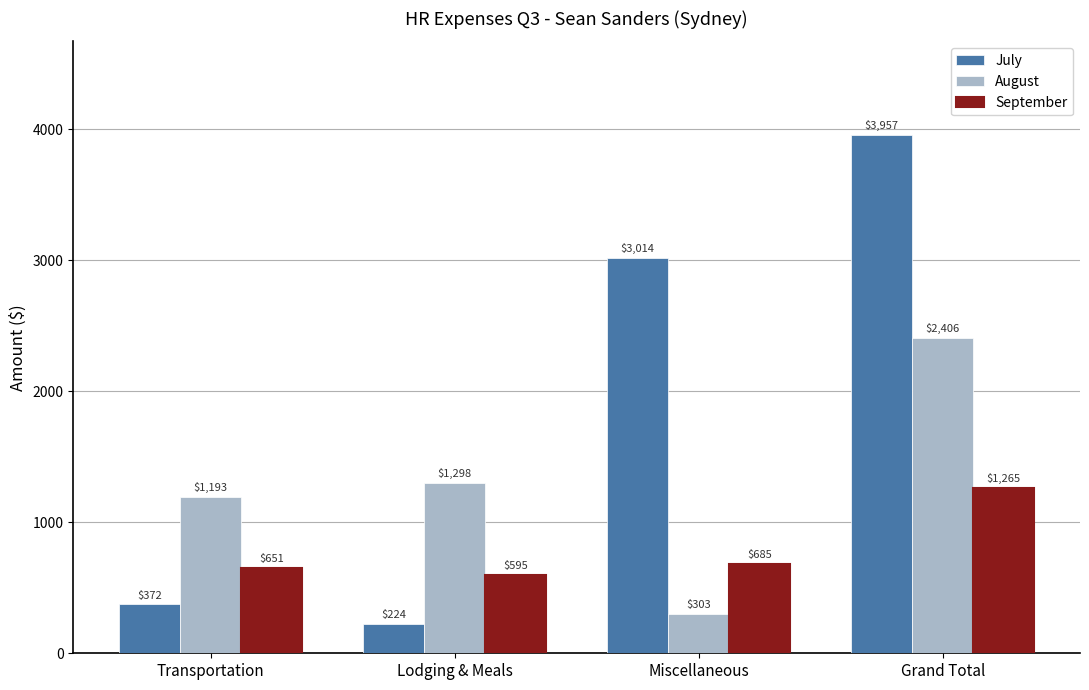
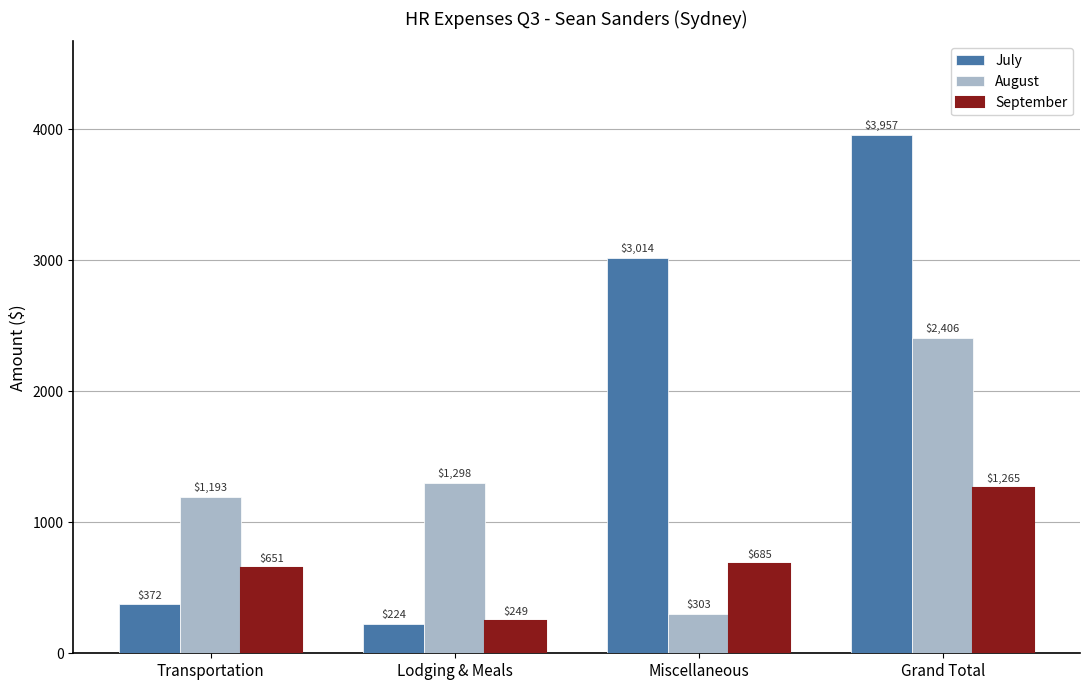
  {
    "July": {
      "Transportation": "$372",
      "Lodging & Meals": "$224",
      "Miscellaneous": "$3,014",
      "Grand Total": "$3,957"
    },
    "August": {
      "Transportation": "$1,193",
      "Lodging & Meals": "$1,298",
      "Miscellaneous": "$303",
      "Grand Total": "$2,406"
    },
    "September": {
      "Transportation": "$651",
-     "Lodging & Meals": "$595",
+     "Lodging & Meals": "$249",
      "Miscellaneous": "$685",
      "Grand Total": "$1,265"
    }
  }
